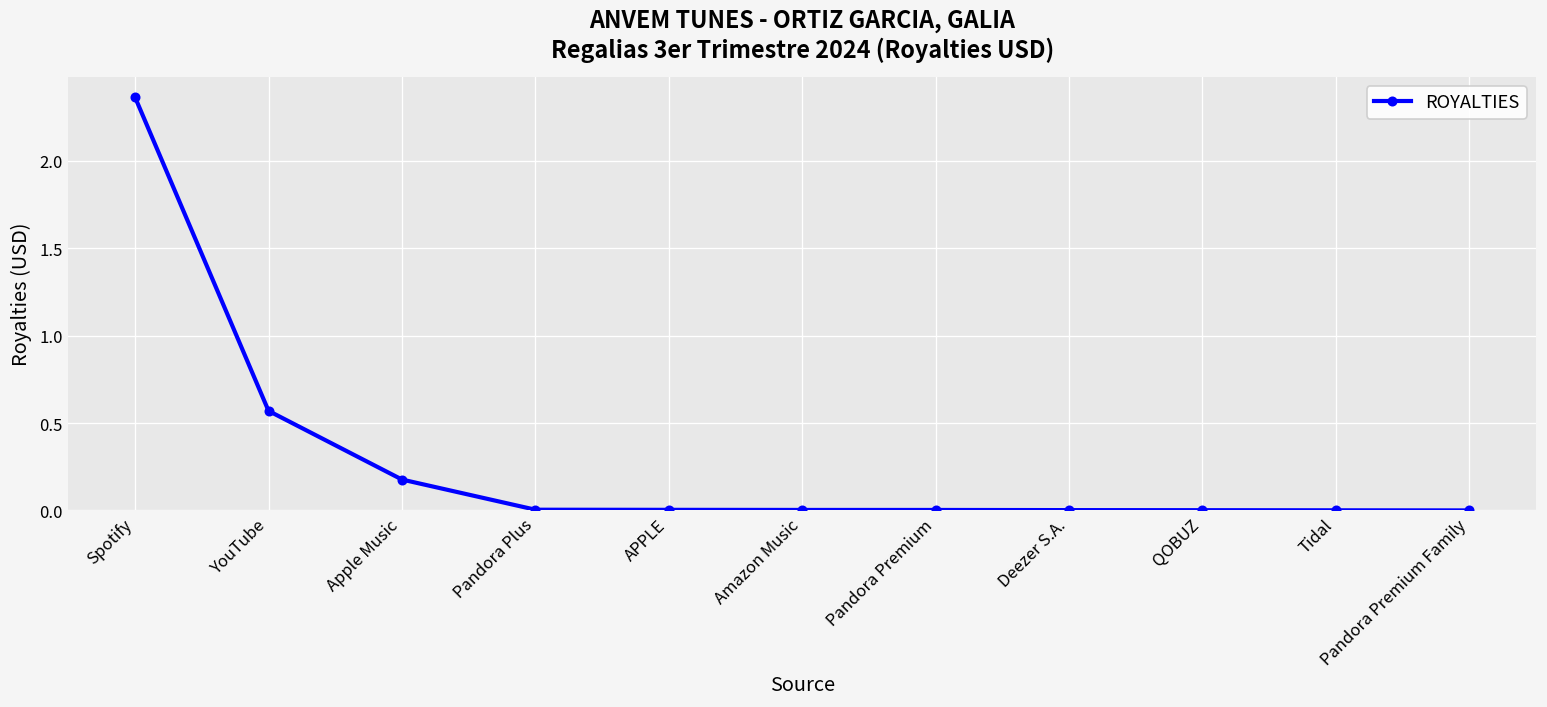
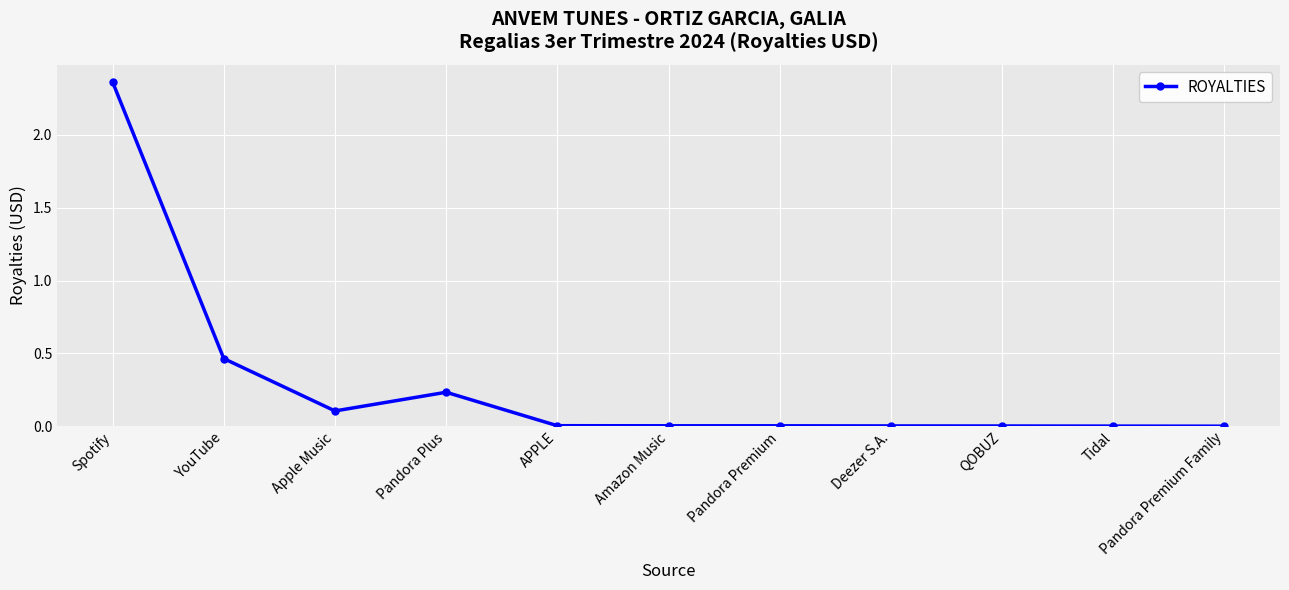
  {
    "Spotify": 2.36,
-   "YouTube": 0.57,
-   "Apple Music": 0.18,
-   "Pandora Plus": 0.00,
+   "YouTube": 0.46,
+   "Apple Music": 0.10,
+   "Pandora Plus": 0.23,
    "APPLE": 0.00,
    "Amazon Music": 0.00,
    "Pandora Premium": 0.00,
    "Deezer S.A.": 0.00,
    "QOBUZ": 0.00,
    "Tidal": 0.00,
    "Pandora Premium Family": 0.00
  }
